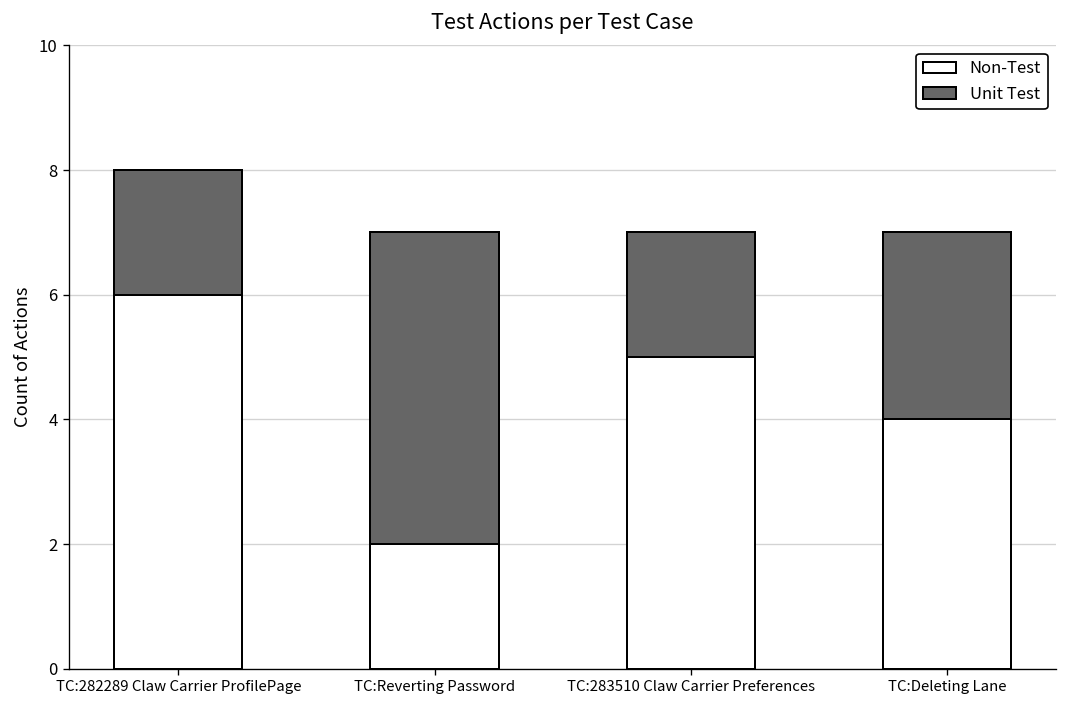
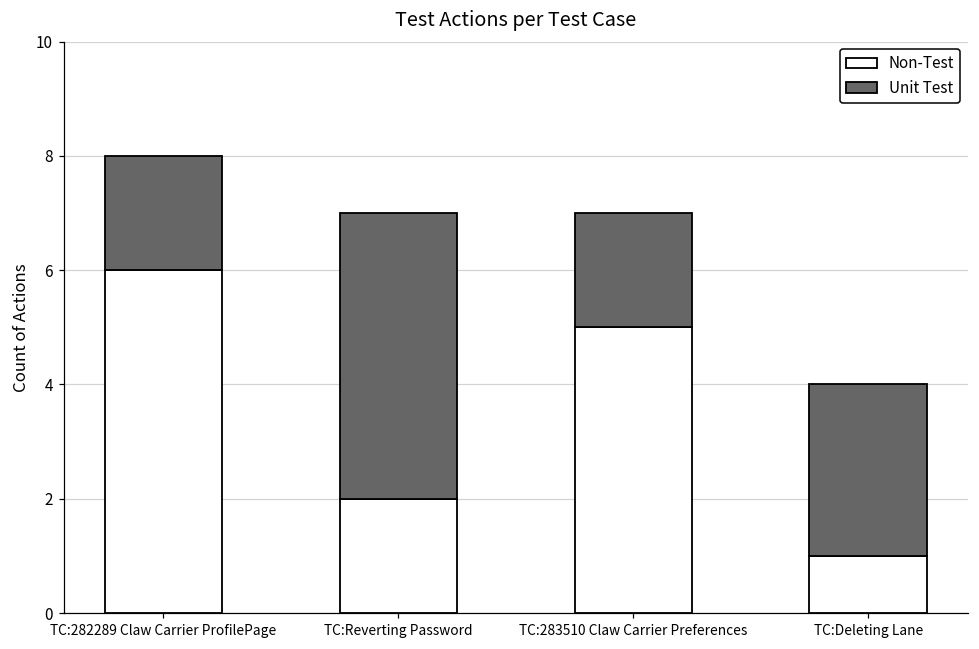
  {
    "Non-Test": {
      "TC:282289 Claw Carrier ProfilePage": 6,
      "TC:Reverting Password": 2,
      "TC:283510 Claw Carrier Preferences": 5,
-     "TC:Deleting Lane": 4
+     "TC:Deleting Lane": 1
    },
    "Unit Test": {
      "TC:282289 Claw Carrier ProfilePage": 2,
      "TC:Reverting Password": 5,
      "TC:283510 Claw Carrier Preferences": 2,
      "TC:Deleting Lane": 3
    }
  }
